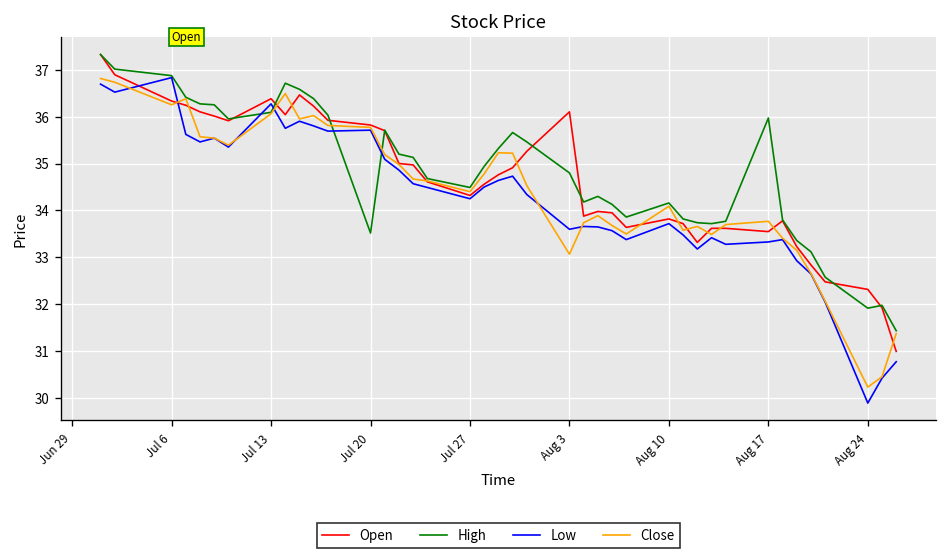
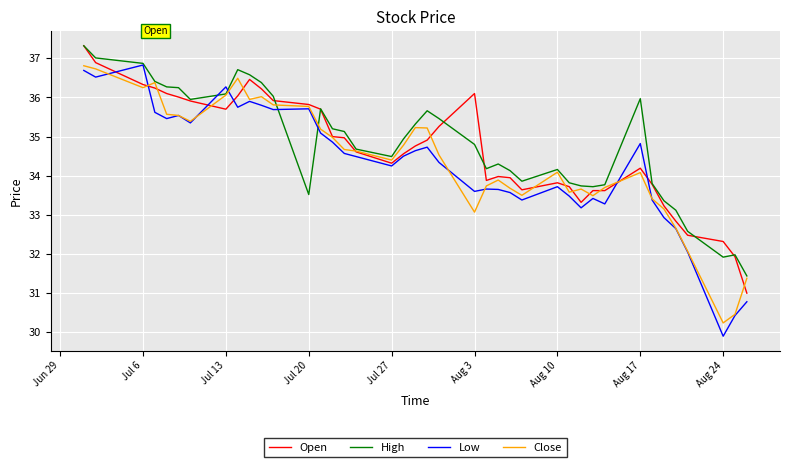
  {
    "Open": {
      "Jul 6": 36.3,
-     "Jul 13": 36.4,
+     "Jul 13": 35.7,
      "Jul 27": 34.3,
      "Aug 3": 36.1,
      "Aug 10": 33.8,
-     "Aug 17": 33.5,
+     "Aug 17": 34.2,
      "Aug 24": 32.3
    },
    "High": {
      "Jul 20": 33.5,
      "Jul 27": 34.5,
      "Aug 3": 34.8,
      "Aug 10": 34.2,
      "Aug 17": 36.0,
      "Aug 24": 31.9
    },
    "Low": {
      "Jul 13": 36.3,
      "Jul 27": 34.3,
      "Aug 3": 33.6,
      "Aug 10": 33.7,
-     "Aug 17": 33.3,
+     "Aug 17": 34.8,
      "Aug 24": 29.9
    },
    "Close": {
      "Jul 6": 36.3,
      "Jul 27": 34.4,
      "Aug 3": 33.1,
      "Aug 10": 34.1,
-     "Aug 17": 33.8,
+     "Aug 17": 34.1,
      "Aug 24": 30.2
    }
  }
